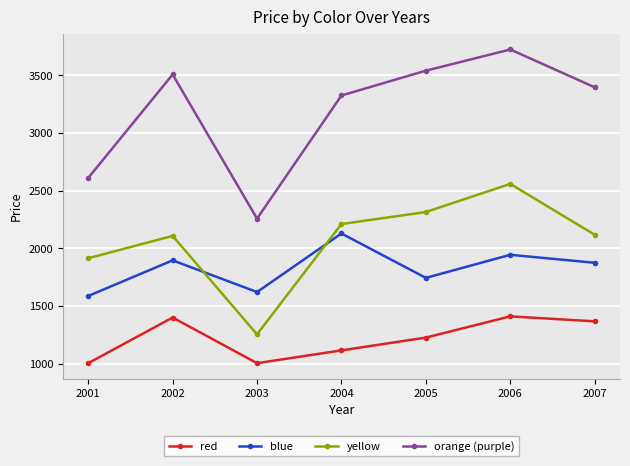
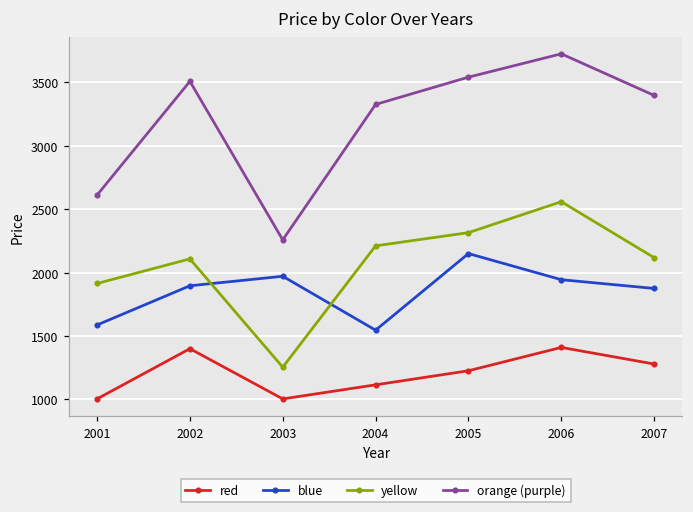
  {
    "red": {
      "2001": 1000,
      "2002": 1400,
      "2003": 1000,
      "2004": 1120,
      "2005": 1230,
      "2006": 1410,
-     "2007": 1370
+     "2007": 1280
    },
    "blue": {
      "2001": 1590,
      "2002": 1900,
-     "2003": 1620,
-     "2004": 2130,
-     "2005": 1740,
+     "2003": 1970,
+     "2004": 1550,
+     "2005": 2150,
      "2006": 1940,
      "2007": 1880
    },
    "yellow": {
      "2001": 1910,
      "2002": 2110,
      "2003": 1250,
      "2004": 2210,
      "2005": 2320,
      "2006": 2560,
      "2007": 2120
    },
    "orange (purple)": {
      "2001": 2610,
      "2002": 3510,
      "2003": 2260,
      "2004": 3330,
      "2005": 3540,
      "2006": 3730,
      "2007": 3400
    }
  }
